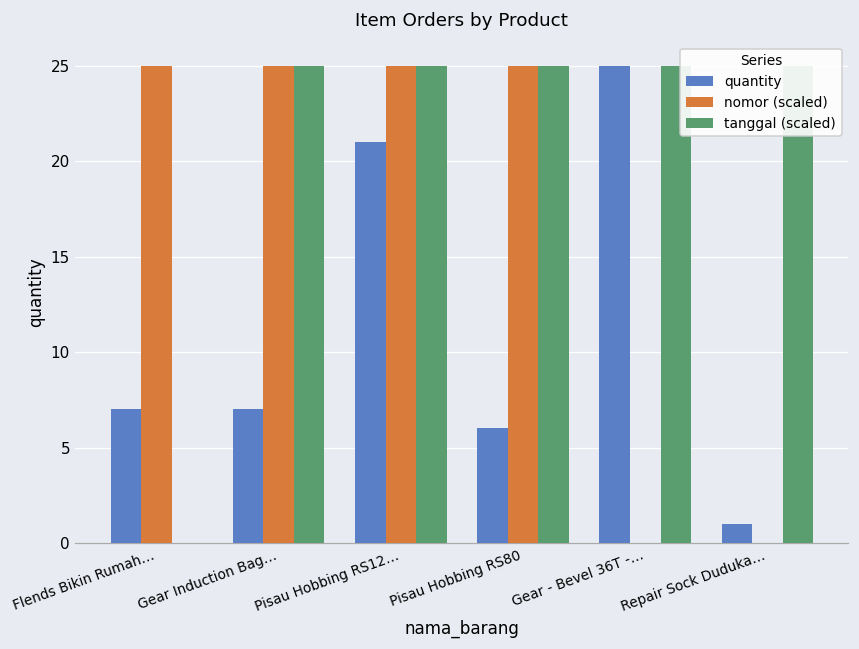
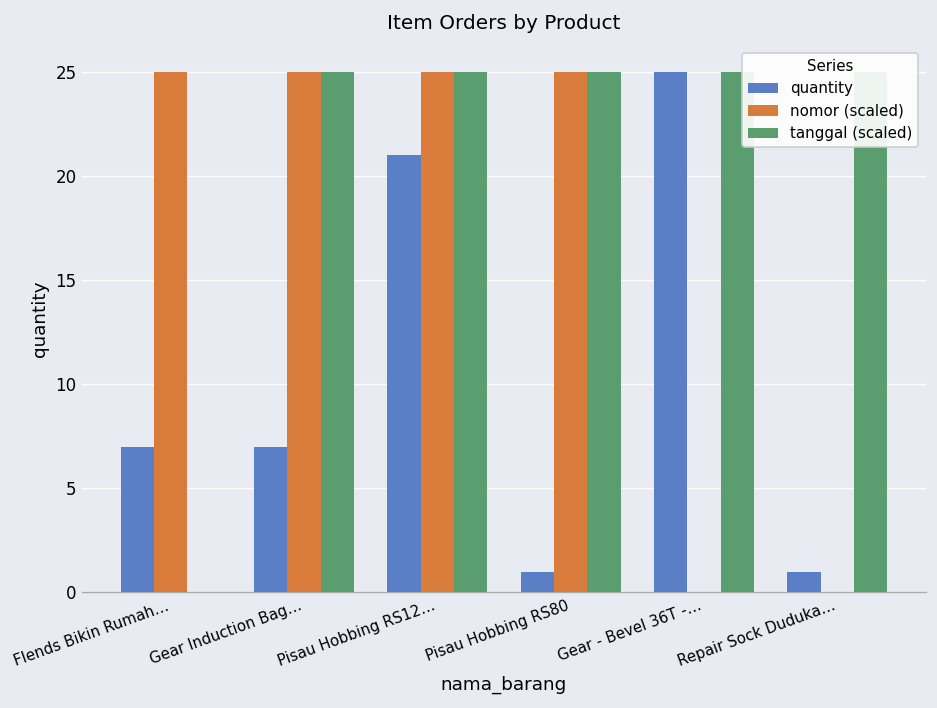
  {
    "quantity": {
      "Flends Bikin Rumah…": 7,
      "Gear Induction Bag…": 7,
      "Pisau Hobbing RS12…": 21,
-     "Pisau Hobbing RS80": 6,
+     "Pisau Hobbing RS80": 1,
      "Gear - Bevel 36T -…": 25,
      "Repair Sock Duduka…": 1
    },
    "nomor (scaled)": {
      "Flends Bikin Rumah…": 25,
      "Gear Induction Bag…": 25,
      "Pisau Hobbing RS12…": 25,
      "Pisau Hobbing RS80": 25,
      "Gear - Bevel 36T -…": 0
    },
    "tanggal (scaled)": {
      "Flends Bikin Rumah…": 0,
      "Gear Induction Bag…": 25,
      "Pisau Hobbing RS12…": 25,
      "Pisau Hobbing RS80": 25,
      "Gear - Bevel 36T -…": 25
    }
  }
